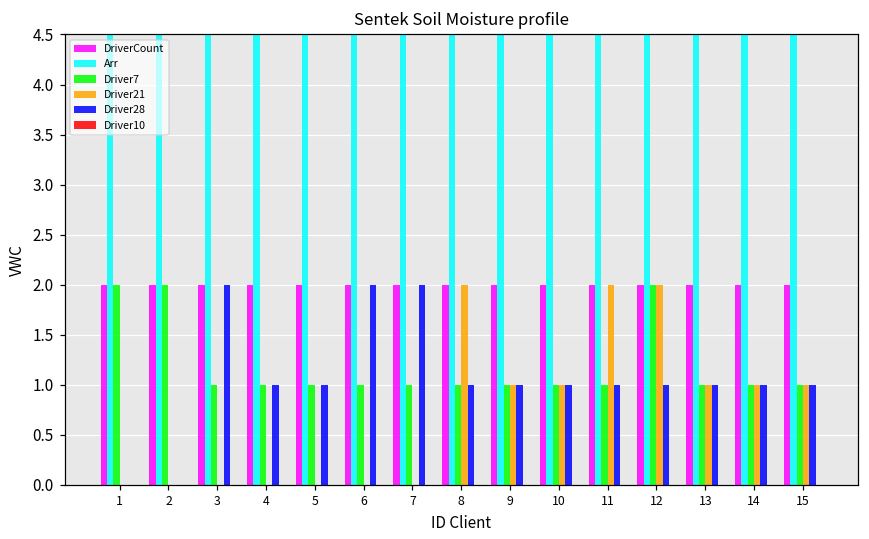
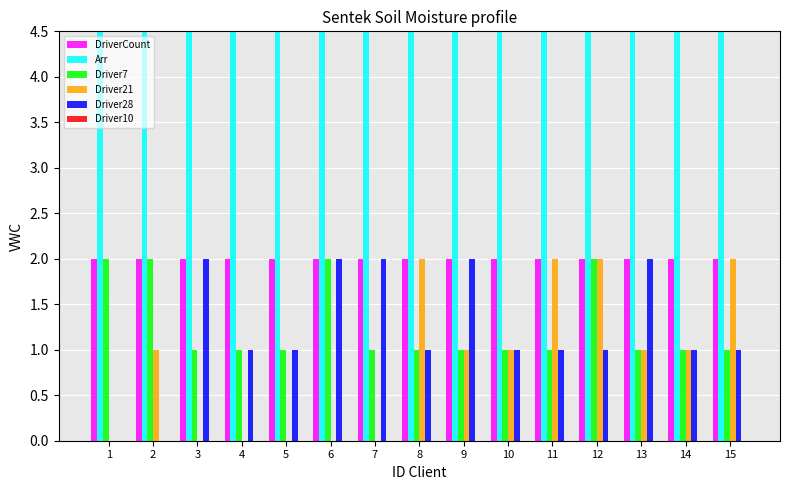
  {
    "DriverCount": {
      "1": 2,
      "2": 2,
      "3": 2,
      "4": 2,
      "5": 2,
      "6": 2,
      "7": 2,
      "8": 2,
      "9": 2,
      "10": 2,
      "11": 2,
      "12": 2,
      "13": 2,
      "14": 2,
      "15": 2
    },
    "Driver7": {
      "1": 2,
      "2": 2,
      "3": 1,
      "4": 1,
      "5": 1,
-     "6": 1,
+     "6": 2,
      "7": 1,
      "8": 1,
      "9": 1,
      "10": 1,
      "11": 1,
      "12": 2,
      "13": 1,
      "14": 1,
      "15": 1
    },
    "Driver21": {
      "1": 0,
-     "2": 0,
+     "2": 1,
      "3": 0,
      "4": 0,
      "5": 0,
      "6": 0,
      "7": 0,
      "8": 2,
      "9": 1,
      "10": 1,
      "11": 2,
      "12": 2,
      "13": 1,
      "14": 1,
-     "15": 1
+     "15": 2
    },
    "Driver28": {
      "1": 0,
      "2": 0,
      "3": 2,
      "4": 1,
      "5": 1,
      "6": 2,
      "7": 2,
      "8": 1,
-     "9": 1,
+     "9": 2,
      "10": 1,
      "11": 1,
      "12": 1,
-     "13": 1,
+     "13": 2,
      "14": 1,
      "15": 1
    },
    "Driver10": {
      "1": 0,
      "2": 0,
      "3": 0,
      "4": 0,
      "5": 0,
      "6": 0,
      "7": 0,
      "8": 0,
      "9": 0,
      "10": 0,
      "11": 0,
      "12": 0,
      "13": 0,
      "14": 0,
      "15": 0
    }
  }
